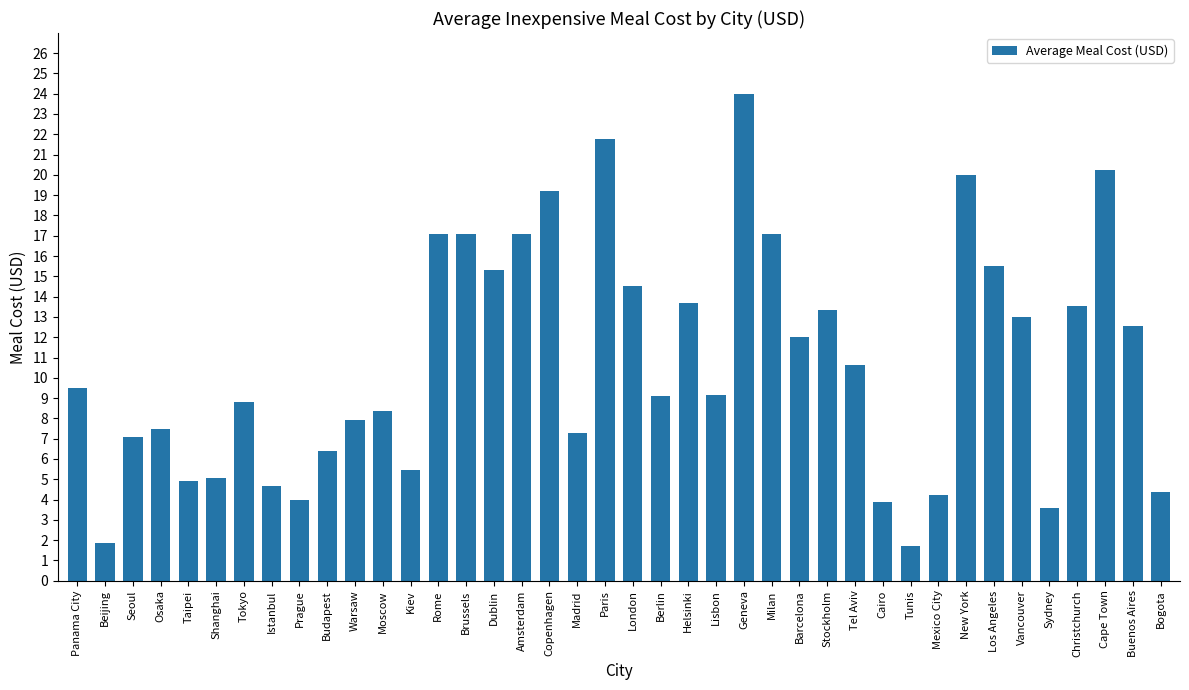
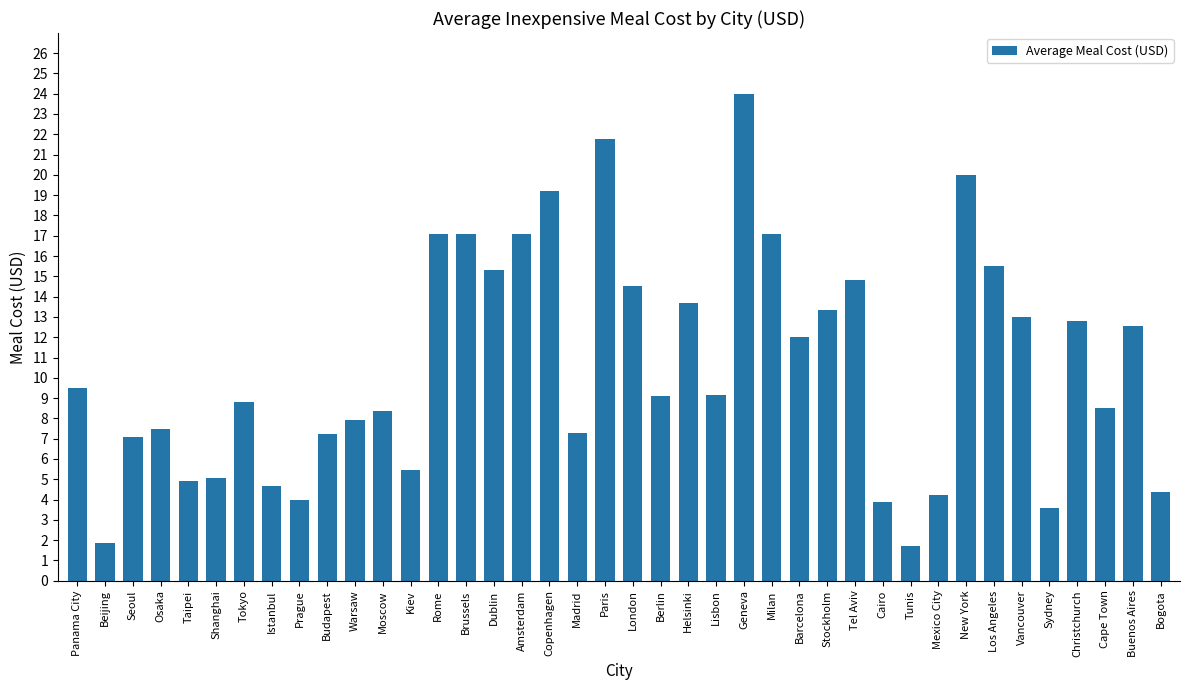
  {
    "Panama City": 9.5,
    "Beijing": 1.9,
    "Seoul": 7.1,
    "Osaka": 7.5,
    "Taipei": 4.9,
    "Shanghai": 5.0,
    "Tokyo": 8.8,
    "Istanbul": 4.7,
    "Prague": 4.0,
-   "Budapest": 6.4,
+   "Budapest": 7.3,
    "Warsaw": 7.9,
    "Moscow": 8.4,
    "Kiev": 5.4,
    "Rome": 17.1,
    "Brussels": 17.1,
    "Dublin": 15.3,
    "Amsterdam": 17.1,
    "Copenhagen": 19.2,
    "Madrid": 7.3,
    "Paris": 21.8,
    "London": 14.5,
    "Berlin": 9.1,
    "Helsinki": 13.7,
    "Lisbon": 9.1,
    "Geneva": 24.0,
    "Milan": 17.1,
    "Barcelona": 12.0,
    "Stockholm": 13.3,
-   "Tel Aviv": 10.6,
+   "Tel Aviv": 14.8,
    "Cairo": 3.9,
    "Tunis": 1.7,
    "Mexico City": 4.2,
    "New York": 20.0,
    "Los Angeles": 15.5,
    "Vancouver": 13.0,
    "Sydney": 3.6,
-   "Christchurch": 13.6,
-   "Cape Town": 20.2,
+   "Christchurch": 12.8,
+   "Cape Town": 8.5,
    "Buenos Aires": 12.5,
    "Bogota": 4.4
  }
